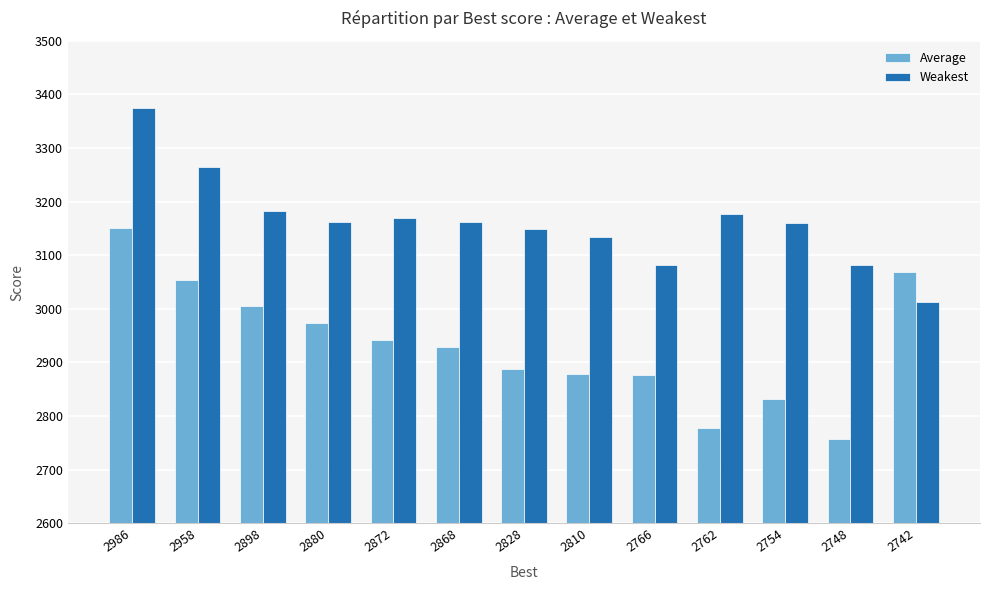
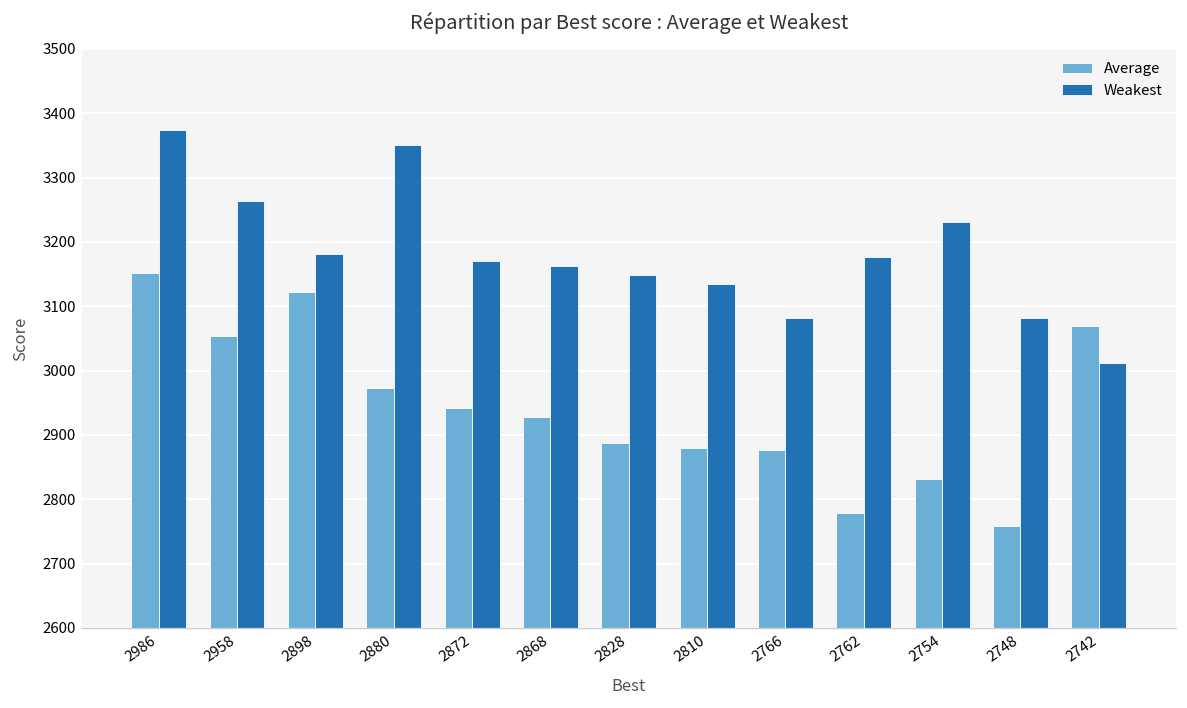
  {
    "Average": {
      "2986": 3150,
      "2958": 3050,
-     "2898": 3010,
+     "2898": 3120,
      "2880": 2970,
      "2872": 2940,
      "2868": 2930,
      "2828": 2890,
      "2810": 2880,
      "2766": 2880,
      "2762": 2780,
      "2754": 2830,
      "2748": 2760,
      "2742": 3070
    },
    "Weakest": {
      "2986": 3370,
      "2958": 3260,
      "2898": 3180,
-     "2880": 3160,
+     "2880": 3350,
      "2872": 3170,
      "2868": 3160,
      "2828": 3150,
      "2810": 3130,
      "2766": 3080,
      "2762": 3180,
-     "2754": 3160,
+     "2754": 3230,
      "2748": 3080,
      "2742": 3010
    }
  }
